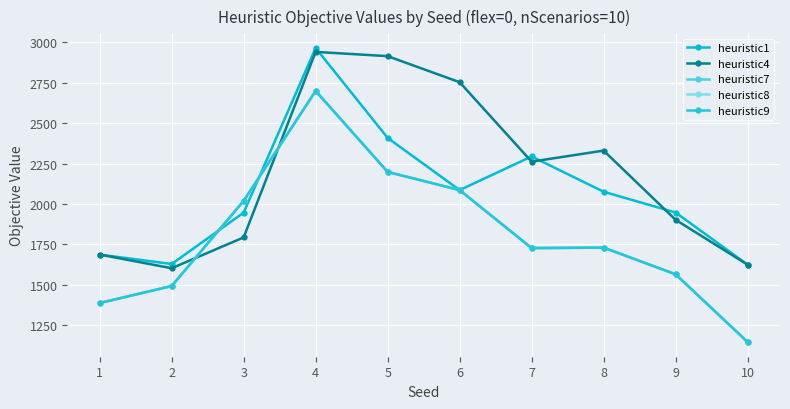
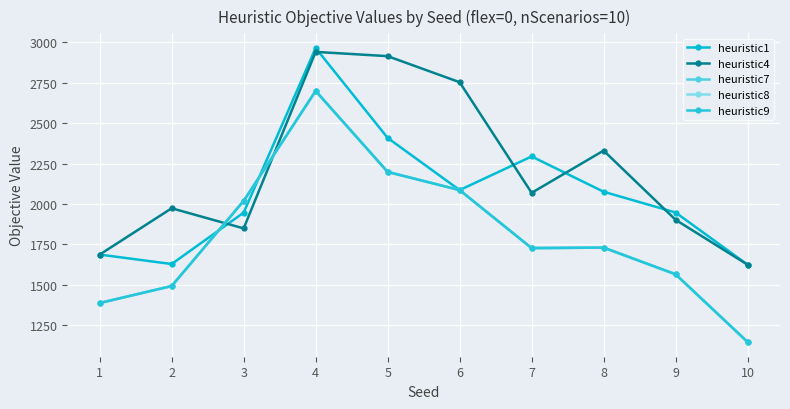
  {
    "heuristic4": {
-     "2": 1600,
-     "3": 1790,
+     "2": 1970,
+     "3": 1850,
      "4": 2940,
      "5": 2910,
      "6": 2750,
-     "7": 2260,
+     "7": 2070,
      "8": 2330,
      "9": 1900
    }
  }
